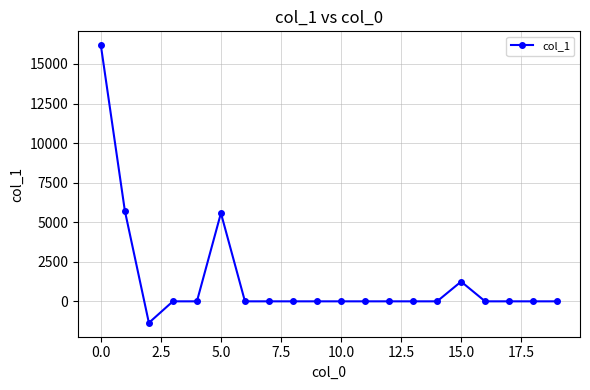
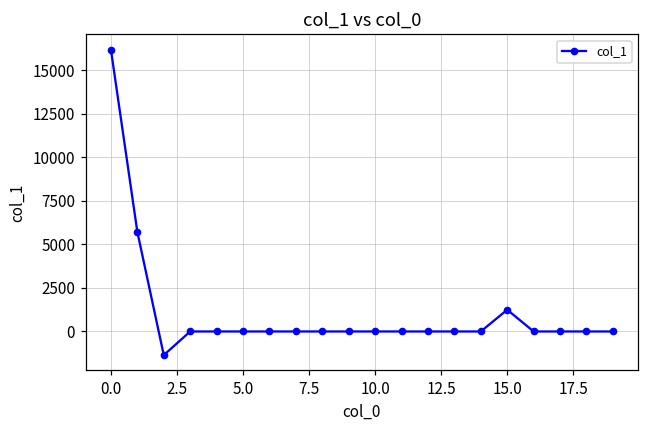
  {
    "0.0": 16200,
-   "5.0": 5600,
+   "5.0": 0,
    "10.0": 0,
    "15.0": 1200
  }
